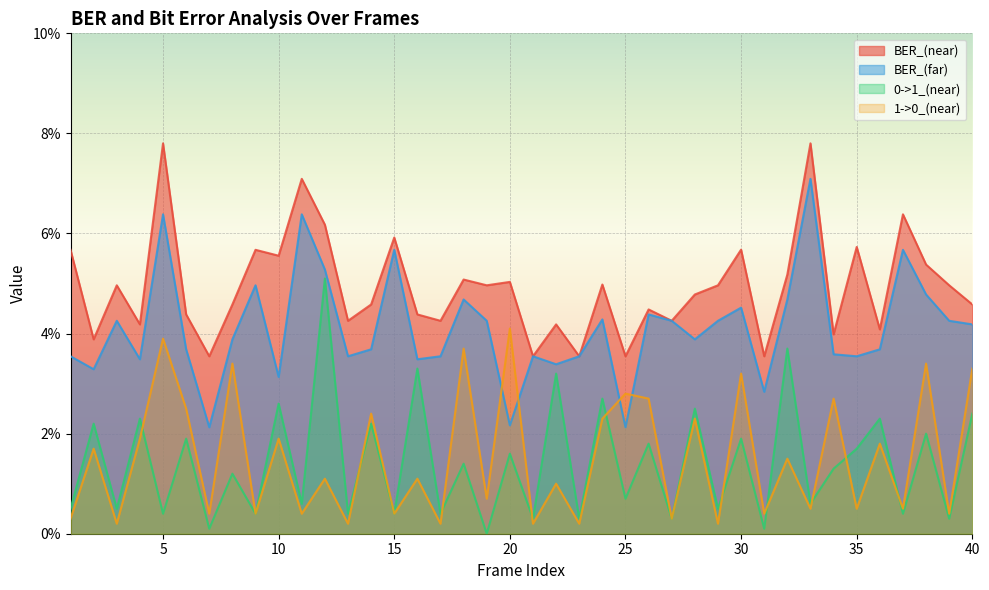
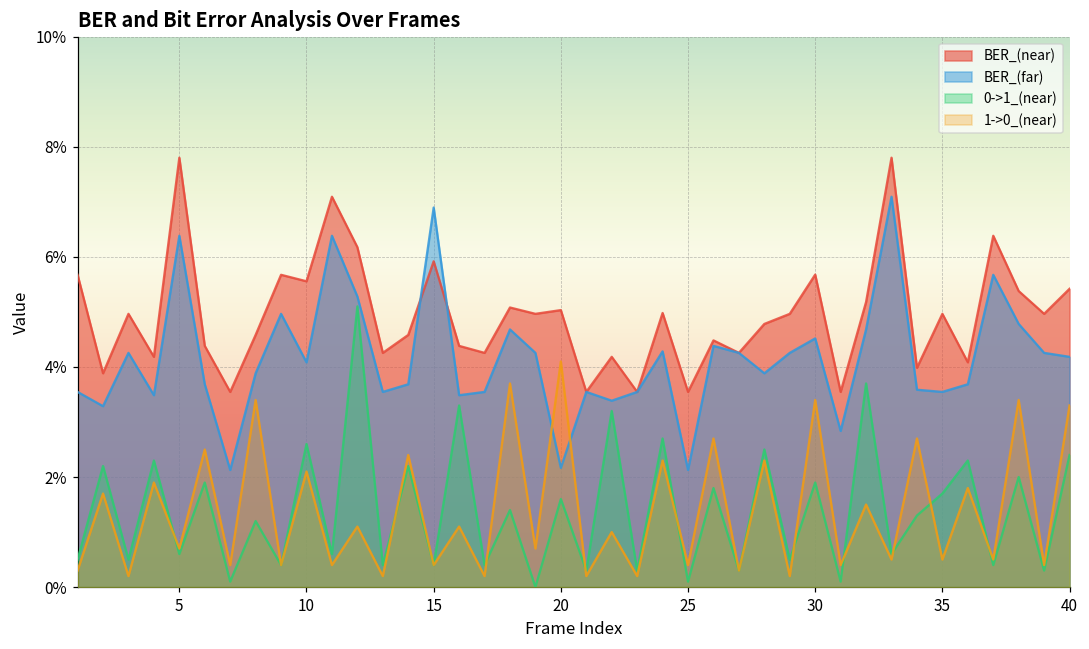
  {
    "BER_(near)": {
      "5": "7.8%",
      "10": "5.6%",
      "15": "5.9%",
      "20": "5.0%",
      "25": "3.5%",
      "30": "5.7%",
-     "35": "5.7%",
-     "40": "4.6%"
+     "35": "5.0%",
+     "40": "5.4%"
    },
    "BER_(far)": {
      "5": "6.4%",
-     "10": "3.1%",
-     "15": "5.7%",
+     "10": "4.1%",
+     "15": "6.9%",
      "20": "2.2%",
      "25": "2.1%",
      "30": "4.5%",
      "35": "3.5%",
      "40": "4.2%"
    },
    "0->1_(near)": {
-     "5": "0.4%",
+     "5": "0.6%",
      "10": "2.6%",
      "20": "1.6%",
-     "25": "0.7%",
+     "25": "0.1%",
      "30": "1.9%",
      "35": "1.7%",
      "40": "2.4%"
    },
    "1->0_(near)": {
-     "5": "3.9%",
-     "10": "1.9%",
+     "5": "0.7%",
+     "10": "2.1%",
      "20": "4.1%",
-     "25": "2.8%",
-     "30": "3.2%",
+     "25": "0.4%",
+     "30": "3.4%",
      "35": "0.5%",
      "40": "3.3%"
    }
  }
